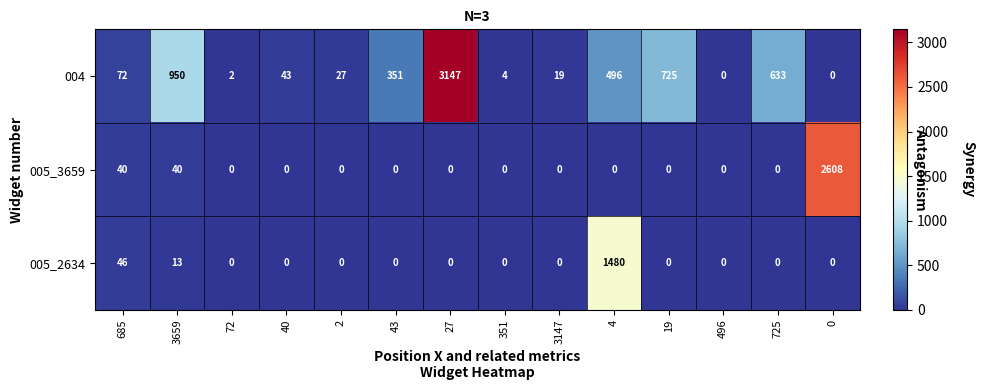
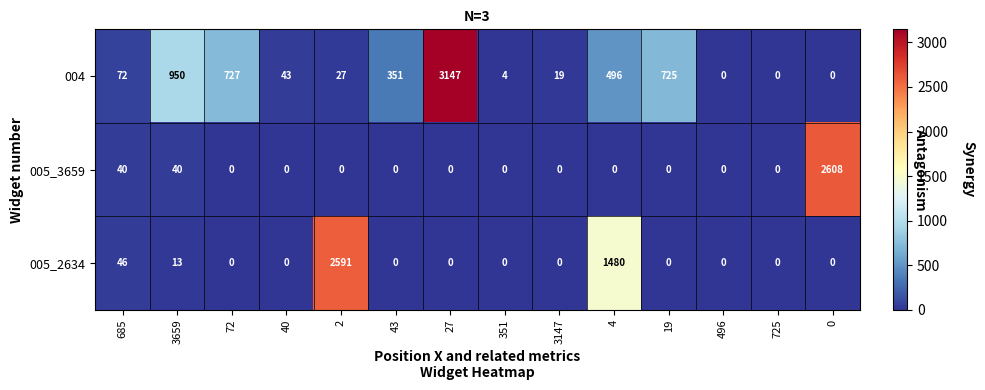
  {
    "004": {
      "685": 72,
      "3659": 950,
-     "72": 2,
+     "72": 727,
      "40": 43,
      "2": 27,
      "43": 351,
      "27": 3147,
      "351": 4,
      "3147": 19,
      "4": 496,
      "19": 725,
      "496": 0,
-     "725": 633,
+     "725": 0,
      "0": 0
    },
    "005_3659": {
      "685": 40,
      "3659": 40,
      "72": 0,
      "40": 0,
      "2": 0,
      "43": 0,
      "27": 0,
      "351": 0,
      "3147": 0,
      "4": 0,
      "19": 0,
      "496": 0,
      "725": 0,
      "0": 2608
    },
    "005_2634": {
      "685": 46,
      "3659": 13,
      "72": 0,
      "40": 0,
-     "2": 0,
+     "2": 2591,
      "43": 0,
      "27": 0,
      "351": 0,
      "3147": 0,
      "4": 1480,
      "19": 0,
      "496": 0,
      "725": 0,
      "0": 0
    }
  }
